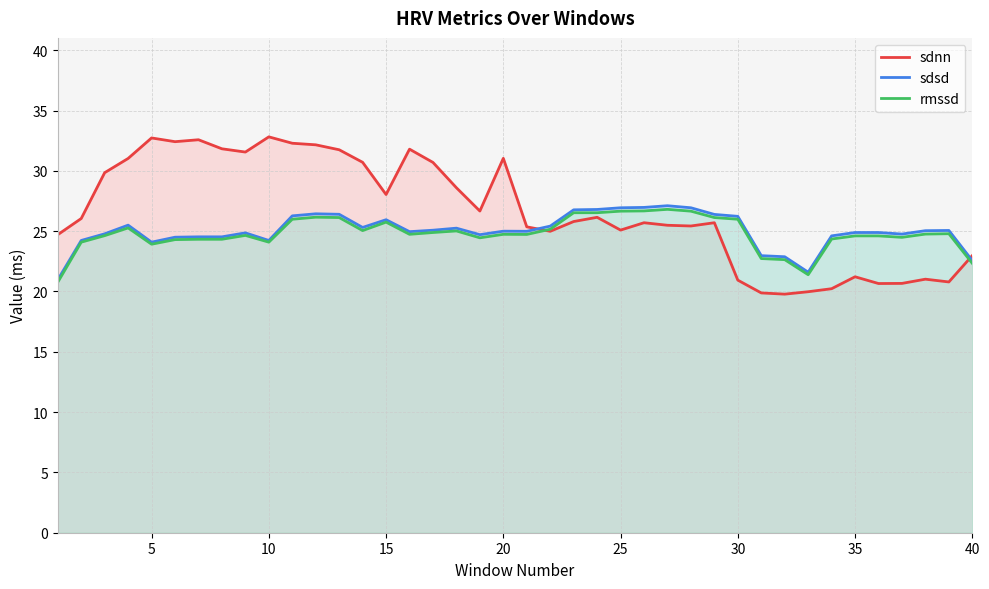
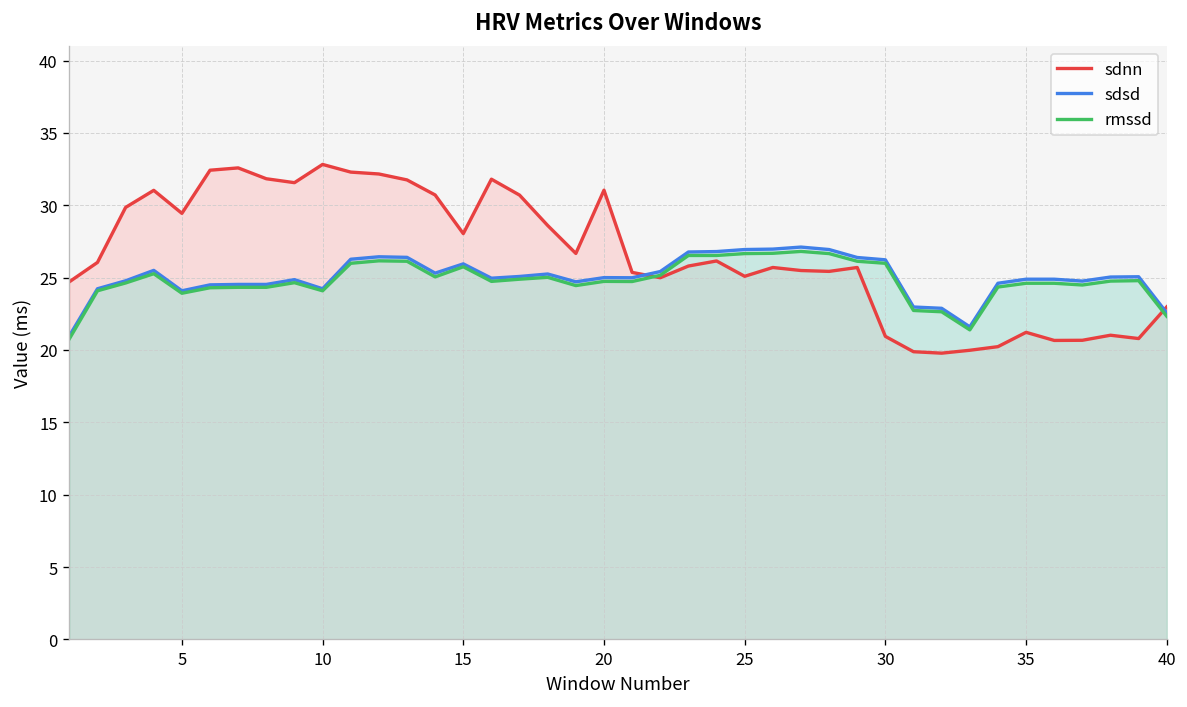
  {
    "sdnn": {
-     "5": 32.7,
+     "5": 29.4,
      "10": 32.8,
      "15": 28.0,
      "20": 31.0,
      "25": 25.1,
      "30": 20.9,
      "35": 21.2,
      "40": 23.0
    },
    "sdsd": {
      "20": 25.0,
      "25": 26.9,
      "30": 26.2,
      "35": 24.9,
      "40": 22.6
    },
    "rmssd": {
      "20": 24.7,
      "25": 26.7,
      "30": 26.0,
      "35": 24.6,
      "40": 22.3
    }
  }
